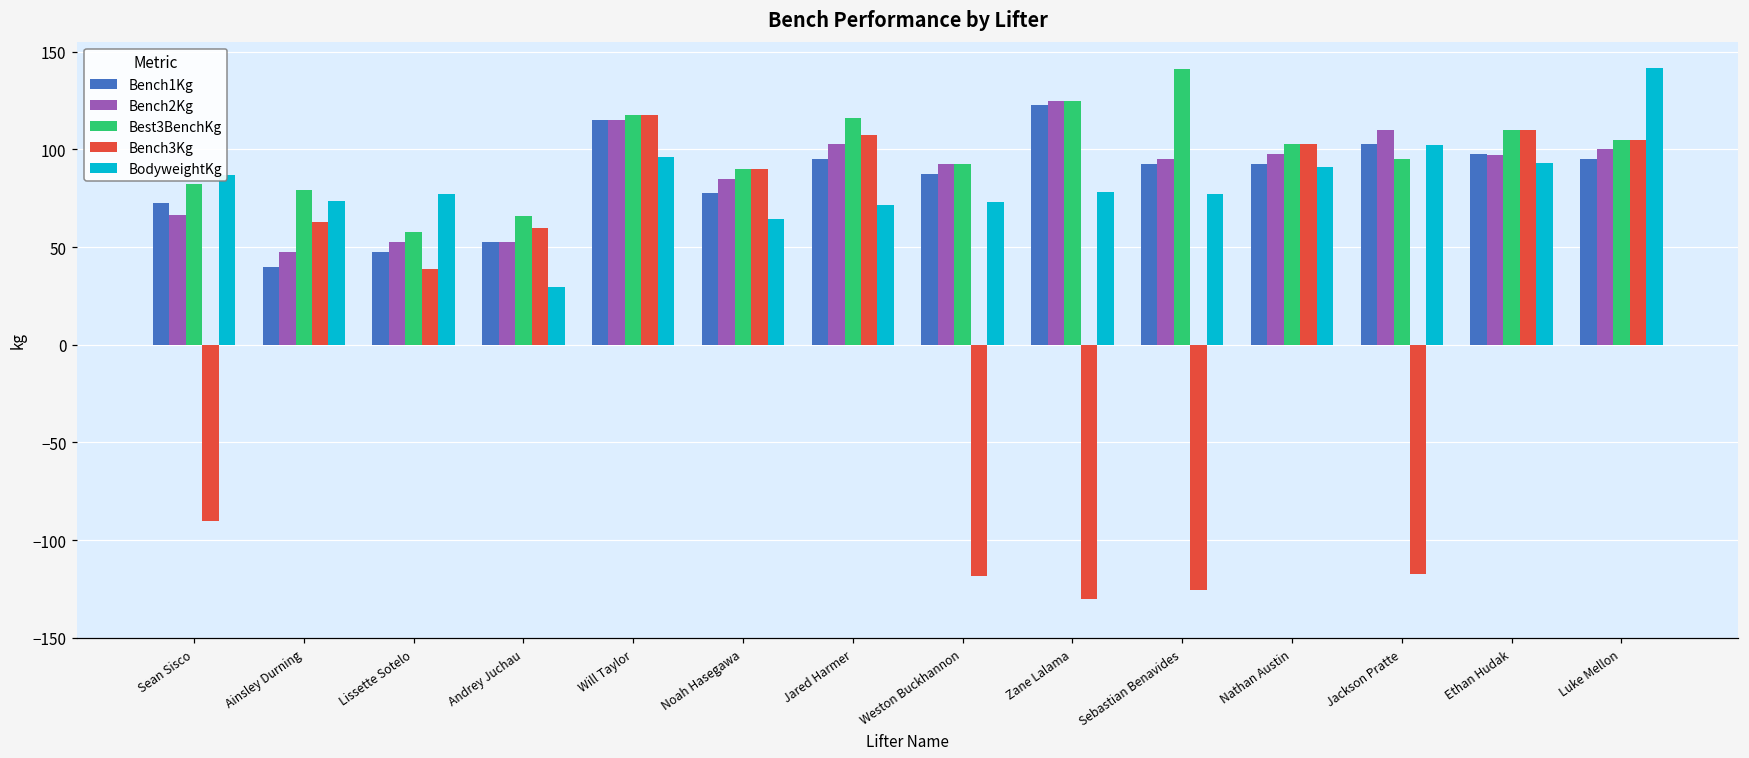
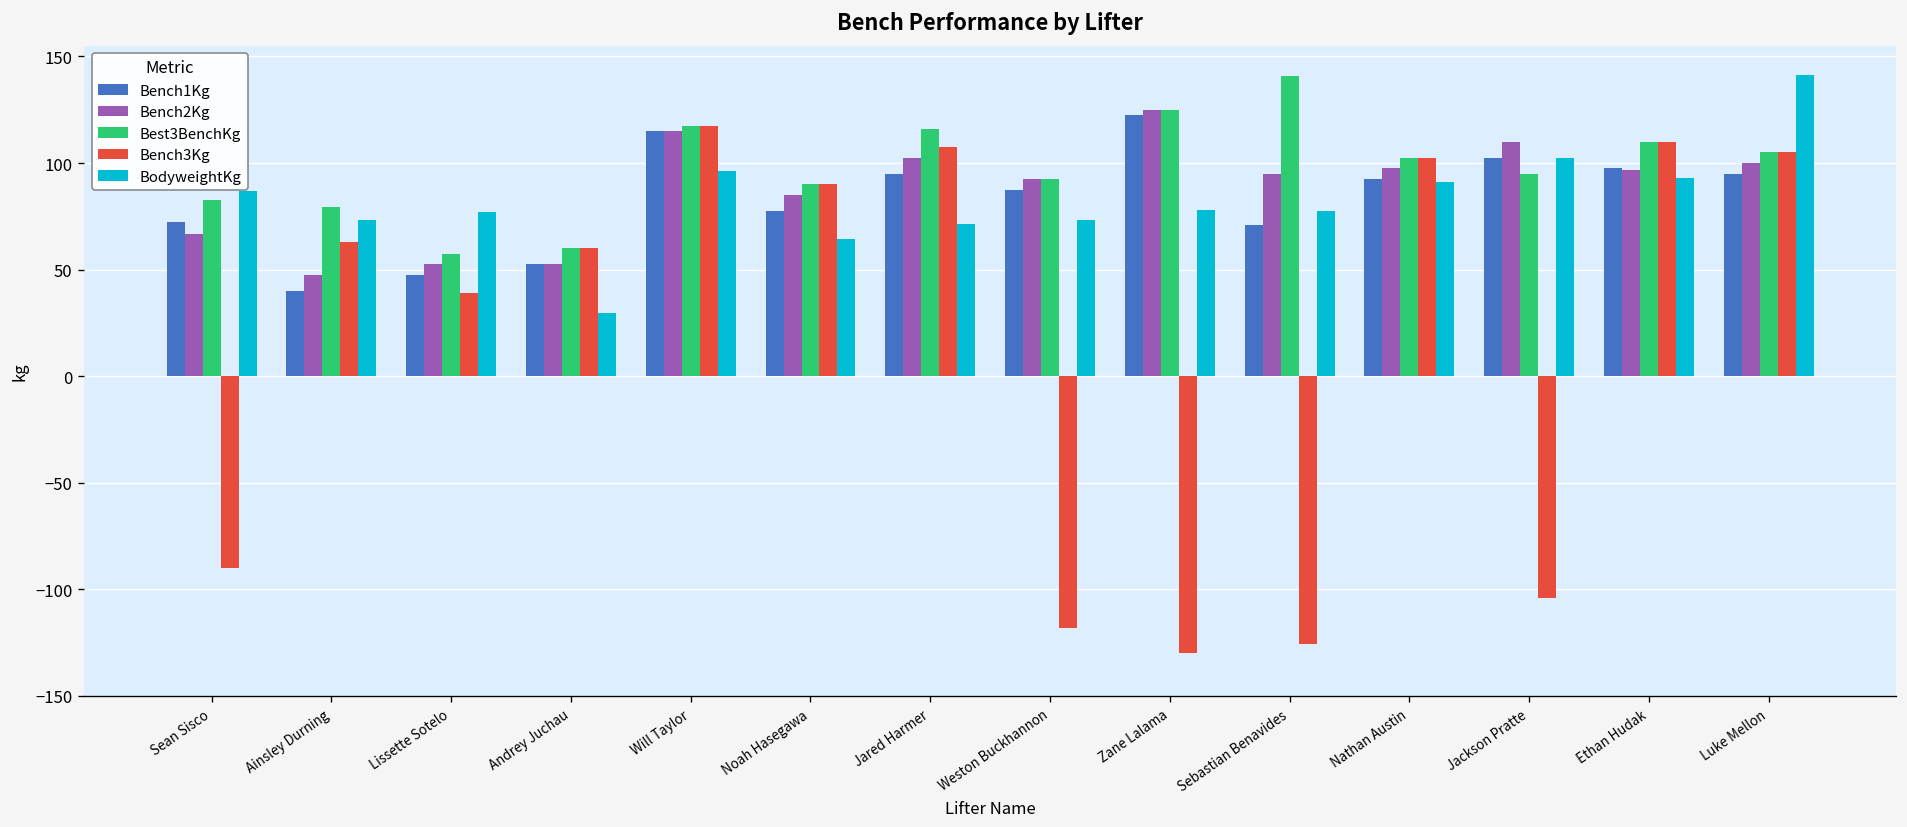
  {
    "Bench1Kg": {
      "Sean Sisco": 73,
      "Ainsley Durning": 40,
      "Lissette Sotelo": 48,
      "Andrey Juchau": 53,
      "Will Taylor": 115,
      "Noah Hasegawa": 78,
      "Jared Harmer": 95,
      "Weston Buckhannon": 88,
      "Zane Lalama": 123,
-     "Sebastian Benavides": 93,
+     "Sebastian Benavides": 71,
      "Nathan Austin": 93,
      "Jackson Pratte": 103,
      "Ethan Hudak": 98,
      "Luke Mellon": 95
    },
    "Bench2Kg": {
      "Sean Sisco": 67,
      "Ainsley Durning": 48,
      "Lissette Sotelo": 53,
      "Andrey Juchau": 53,
      "Will Taylor": 115,
      "Noah Hasegawa": 85,
      "Jared Harmer": 103,
      "Weston Buckhannon": 93,
      "Zane Lalama": 125,
      "Sebastian Benavides": 95,
      "Nathan Austin": 98,
      "Jackson Pratte": 110,
      "Ethan Hudak": 97,
      "Luke Mellon": 100
    },
    "Best3BenchKg": {
      "Sean Sisco": 83,
      "Ainsley Durning": 79,
      "Lissette Sotelo": 58,
-     "Andrey Juchau": 66,
+     "Andrey Juchau": 60,
      "Will Taylor": 118,
      "Noah Hasegawa": 90,
      "Jared Harmer": 116,
      "Weston Buckhannon": 93,
      "Zane Lalama": 125,
      "Sebastian Benavides": 141,
      "Nathan Austin": 103,
      "Jackson Pratte": 95,
      "Ethan Hudak": 110,
      "Luke Mellon": 105
    },
    "Bench3Kg": {
      "Sean Sisco": -90,
      "Ainsley Durning": 63,
      "Lissette Sotelo": 39,
      "Andrey Juchau": 60,
      "Will Taylor": 118,
      "Noah Hasegawa": 90,
      "Jared Harmer": 108,
      "Weston Buckhannon": -118,
      "Zane Lalama": -130,
      "Sebastian Benavides": -126,
      "Nathan Austin": 103,
-     "Jackson Pratte": -118,
+     "Jackson Pratte": -104,
      "Ethan Hudak": 110,
      "Luke Mellon": 105
    },
    "BodyweightKg": {
      "Ainsley Durning": 73,
      "Lissette Sotelo": 77,
      "Andrey Juchau": 30,
      "Will Taylor": 96,
      "Noah Hasegawa": 65,
      "Jared Harmer": 71,
      "Weston Buckhannon": 73,
      "Zane Lalama": 78,
      "Sebastian Benavides": 77,
      "Nathan Austin": 91,
      "Jackson Pratte": 102,
      "Ethan Hudak": 93,
      "Luke Mellon": 142
    }
  }
